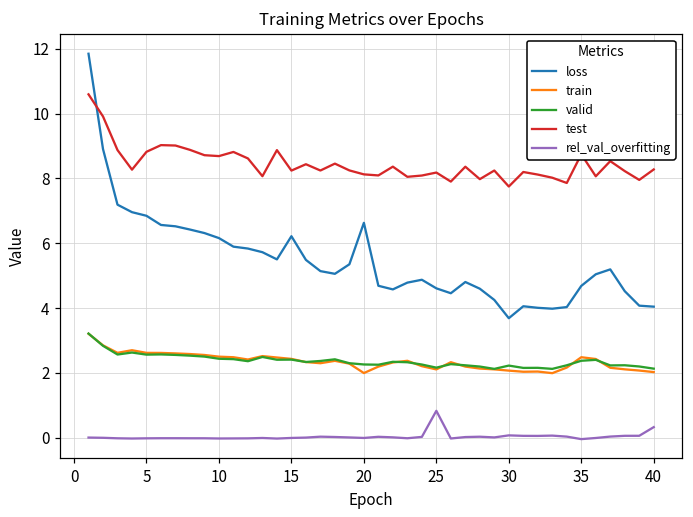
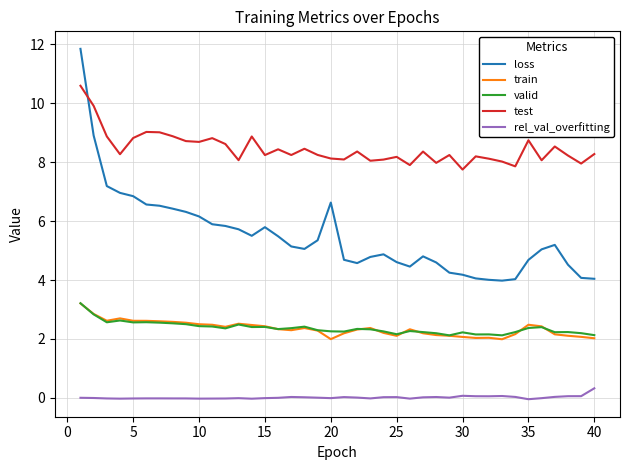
  {
    "loss": {
      "5": 6.8,
      "10": 6.2,
-     "15": 6.2,
+     "15": 5.8,
      "20": 6.6,
      "25": 4.6,
-     "30": 3.7,
+     "30": 4.2,
      "35": 4.7,
      "40": 4.0
    },
    "train": {
      "20": 2.0,
      "30": 2.1,
      "35": 2.5,
      "40": 2.0
    },
    "valid": {
      "20": 2.3,
      "30": 2.2,
      "35": 2.4,
      "40": 2.1
    },
    "test": {
      "5": 8.8,
      "10": 8.7,
      "15": 8.2,
      "20": 8.1,
      "25": 8.2,
      "30": 7.8,
      "35": 8.7,
      "40": 8.3
    },
    "rel_val_overfitting": {
      "5": 0.0,
      "10": 0.0,
      "15": 0.0,
      "20": 0.0,
-     "25": 0.8,
+     "25": 0.0,
      "30": 0.1,
      "35": 0.0,
      "40": 0.3
    }
  }
